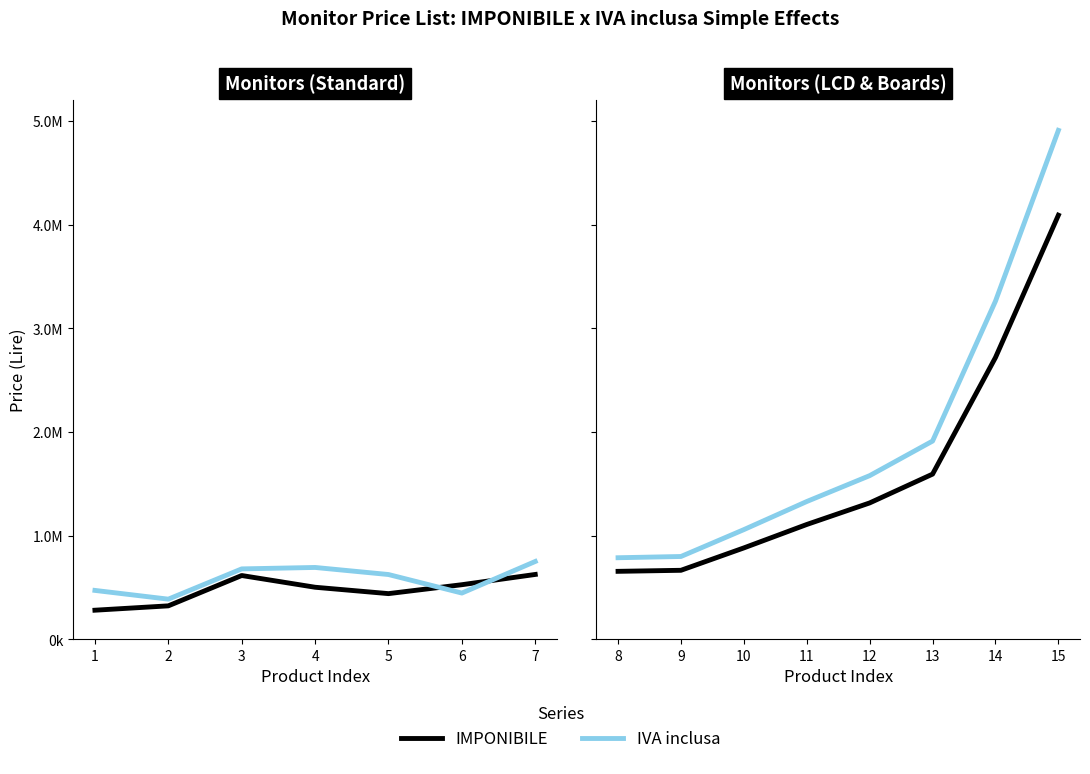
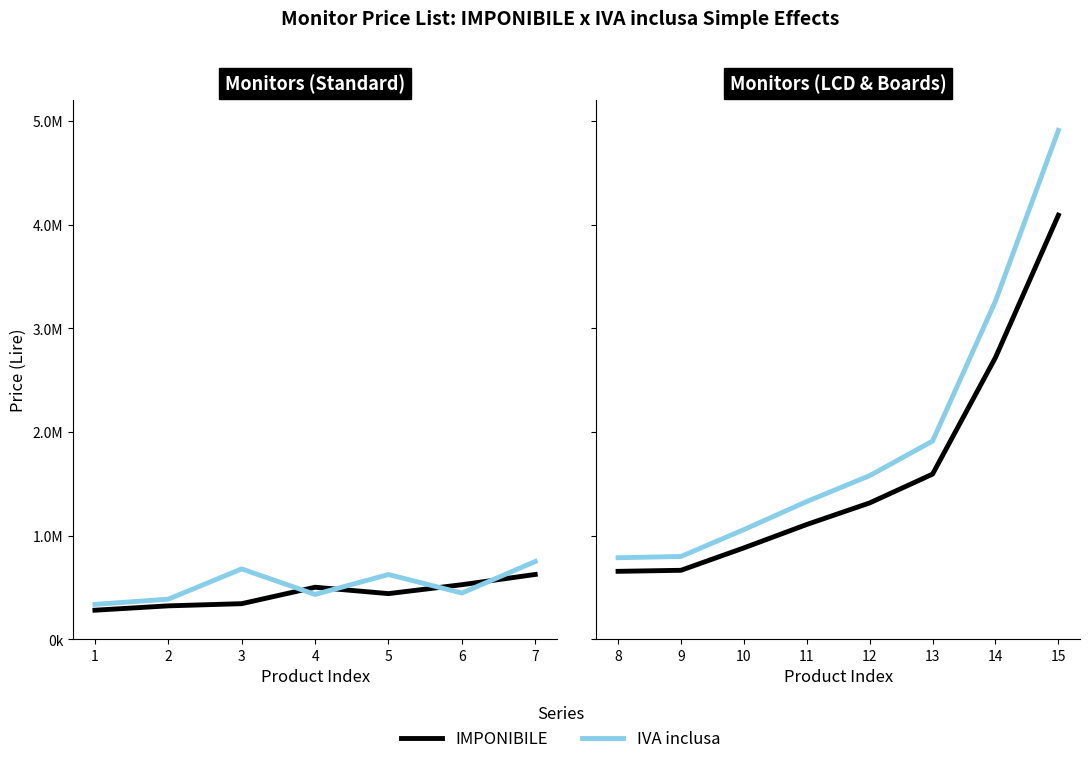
  {
    "Monitors (Standard)": {
      "IMPONIBILE": {
        "1": 280000,
        "2": 320000,
-       "3": 620000,
+       "3": 340000,
        "4": 500000,
        "5": 440000,
        "6": 530000,
        "7": 630000
      },
      "IVA inclusa": {
-       "1": 470000,
+       "1": 340000,
        "2": 390000,
        "3": 680000,
-       "4": 690000,
+       "4": 430000,
        "5": 630000,
        "6": 450000,
        "7": 750000
      }
    }
  }
